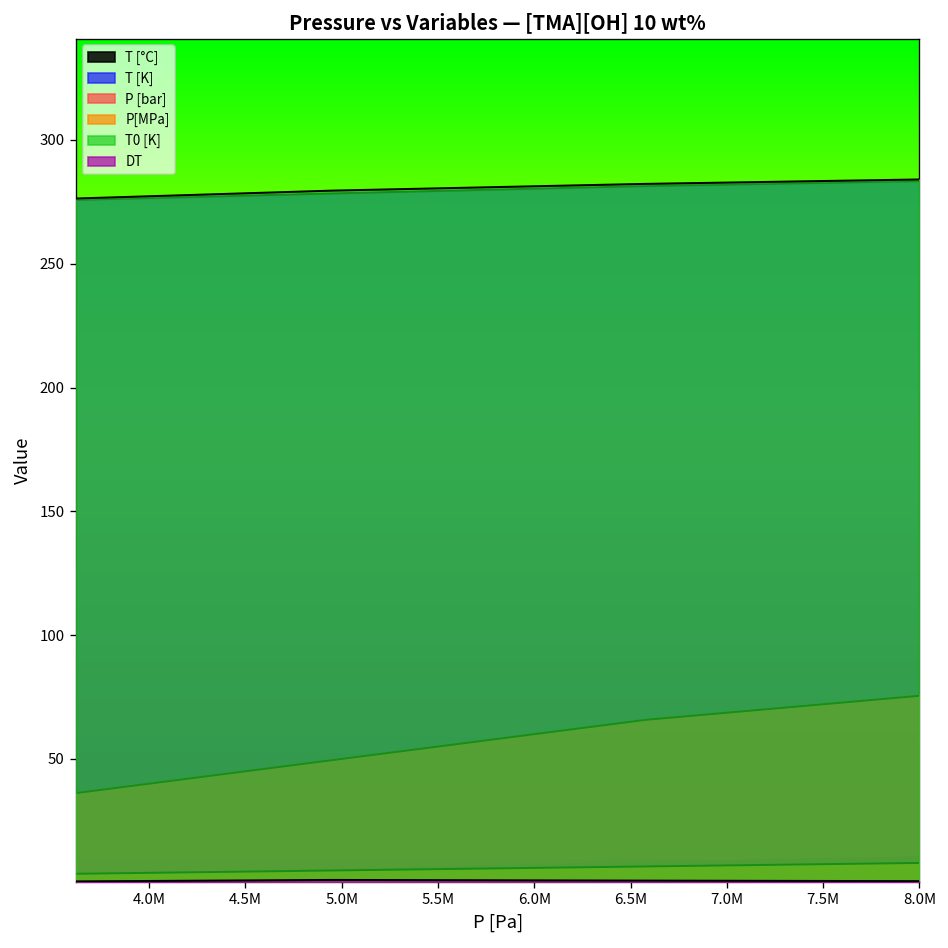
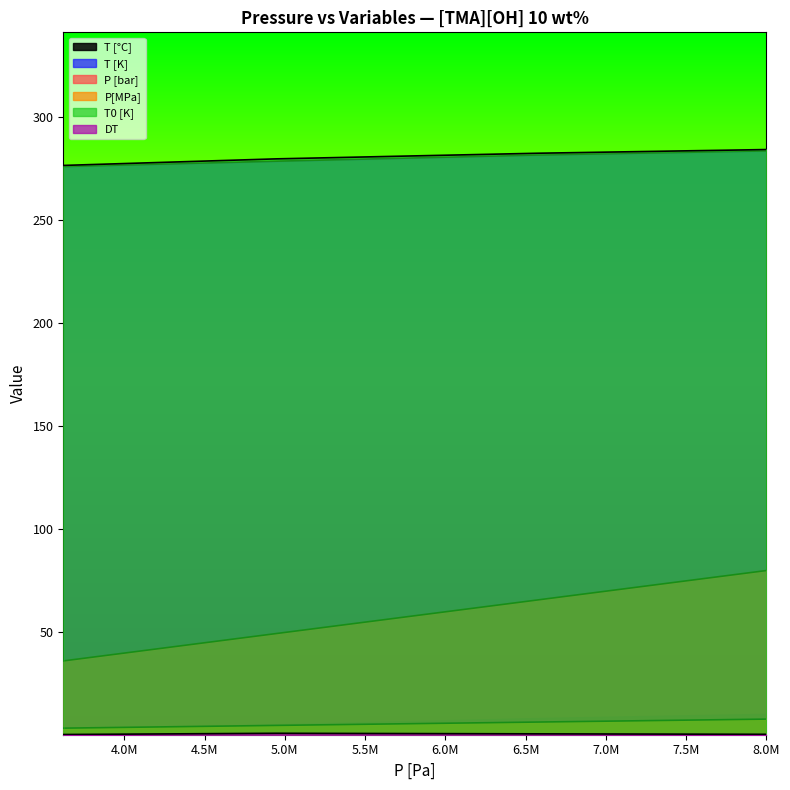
  {
    "T [°C]": {
      "8.0M": 10
    },
    "P [bar]": {
-     "8.0M": 76
+     "8.0M": 80
    },
    "P[MPa]": {
      "8.0M": 8
    },
    "DT": {
      "8.0M": 1
    }
  }
